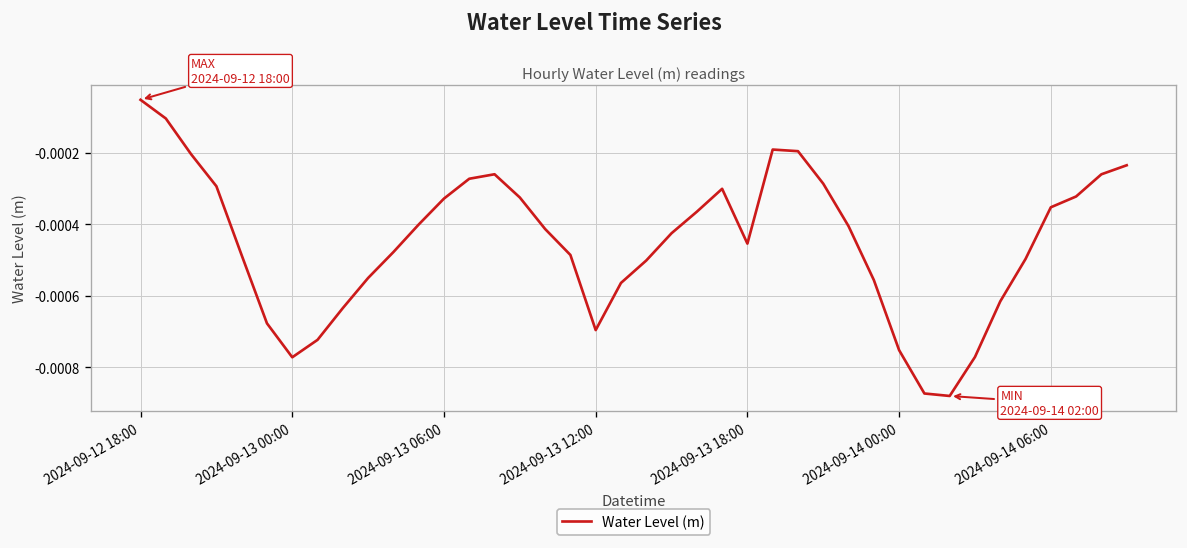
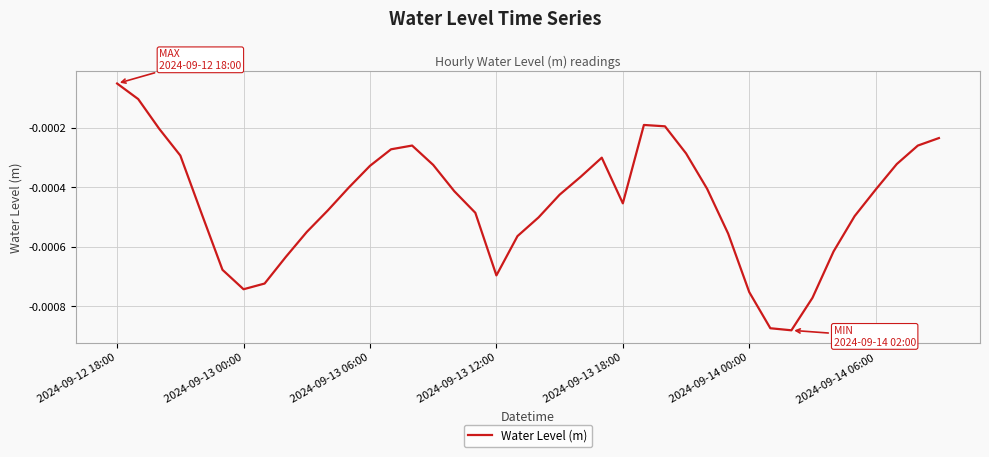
  {
-   "2024-09-13 00:00": -0.00077,
+   "2024-09-13 00:00": -0.00074,
    "2024-09-13 06:00": -0.00033,
    "2024-09-13 12:00": -0.00070,
    "2024-09-13 18:00": -0.00045,
    "2024-09-14 00:00": -0.00075,
-   "2024-09-14 06:00": -0.00035
+   "2024-09-14 06:00": -0.00041
  }
